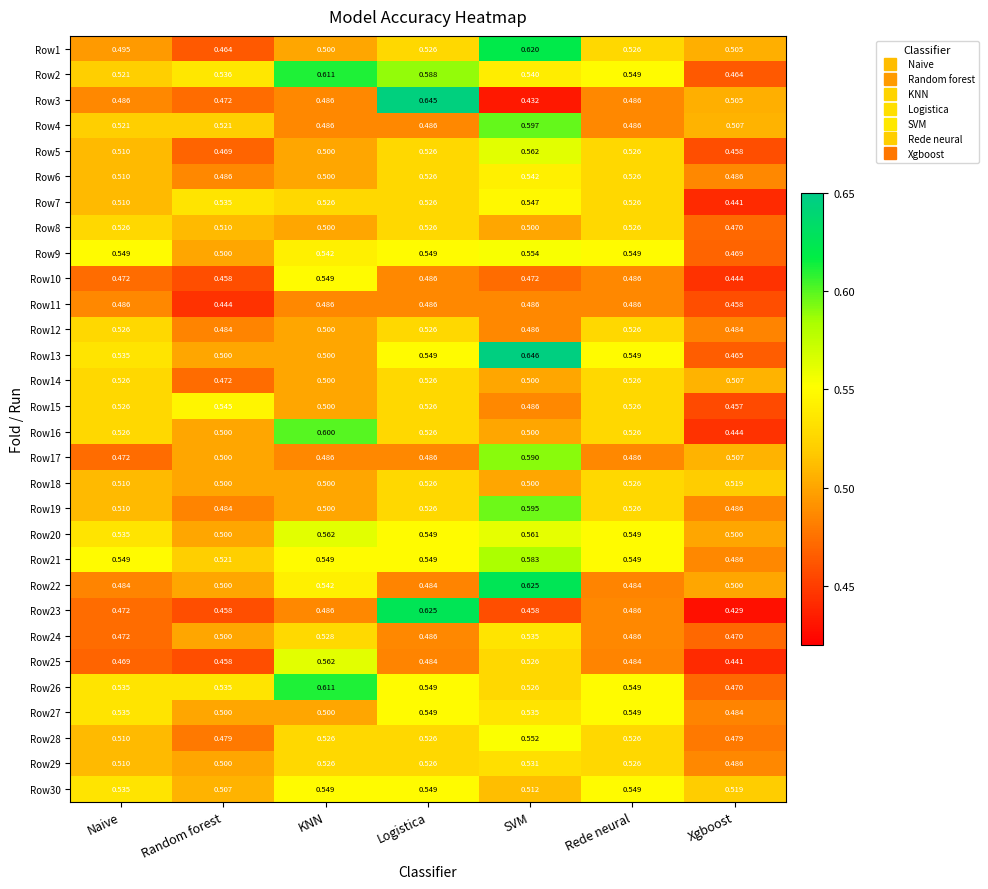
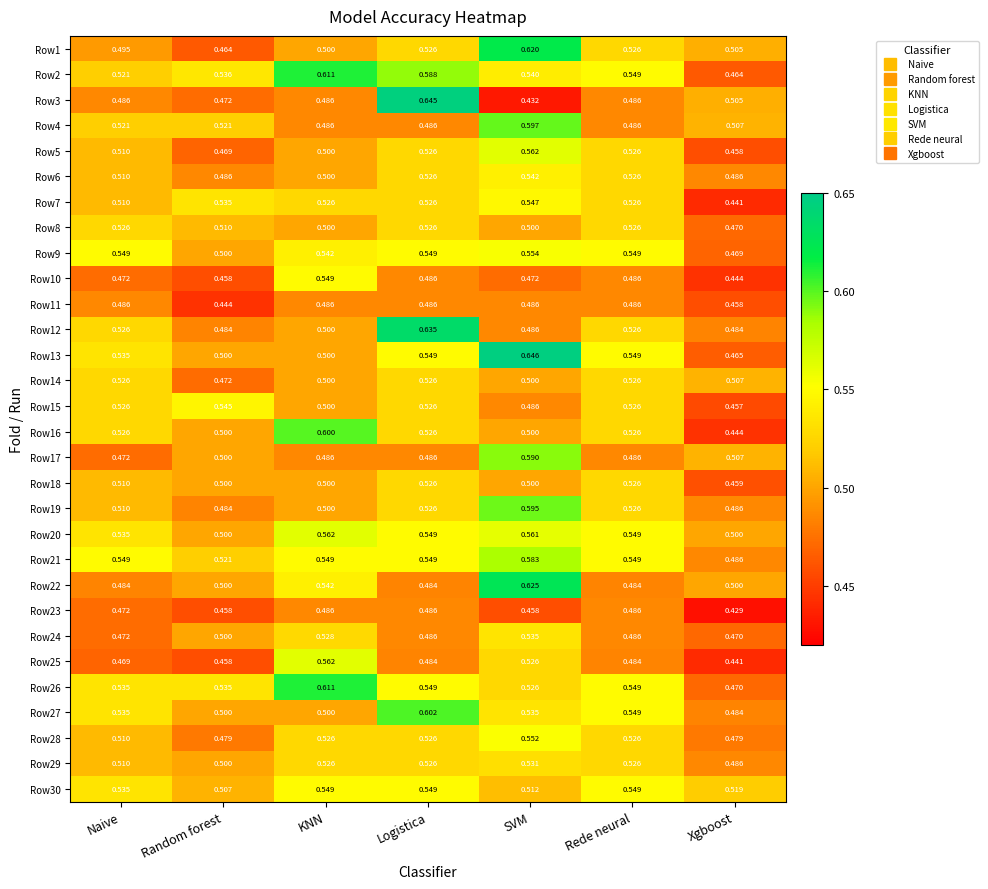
  {
    "Row12": {
      "Naive": 0.526,
      "Random forest": 0.484,
      "KNN": 0.500,
-     "Logistica": 0.526,
+     "Logistica": 0.635,
      "SVM": 0.486,
      "Rede neural": 0.526,
      "Xgboost": 0.484
    },
    "Row18": {
      "Naive": 0.510,
      "Random forest": 0.500,
      "KNN": 0.500,
      "Logistica": 0.526,
      "SVM": 0.500,
      "Rede neural": 0.526,
-     "Xgboost": 0.519
+     "Xgboost": 0.459
    },
    "Row23": {
      "Naive": 0.472,
      "Random forest": 0.458,
      "KNN": 0.486,
-     "Logistica": 0.625,
+     "Logistica": 0.486,
      "SVM": 0.458,
      "Rede neural": 0.486,
      "Xgboost": 0.429
    },
    "Row27": {
      "Naive": 0.535,
      "Random forest": 0.500,
      "KNN": 0.500,
-     "Logistica": 0.549,
+     "Logistica": 0.602,
      "SVM": 0.535,
      "Rede neural": 0.549,
      "Xgboost": 0.484
    }
  }
